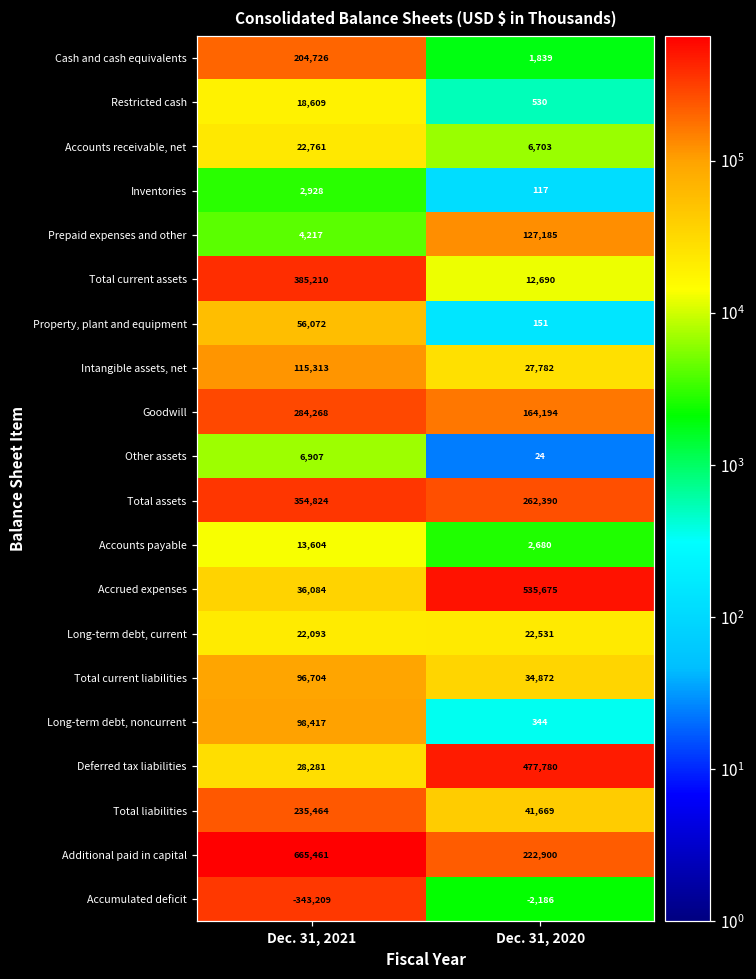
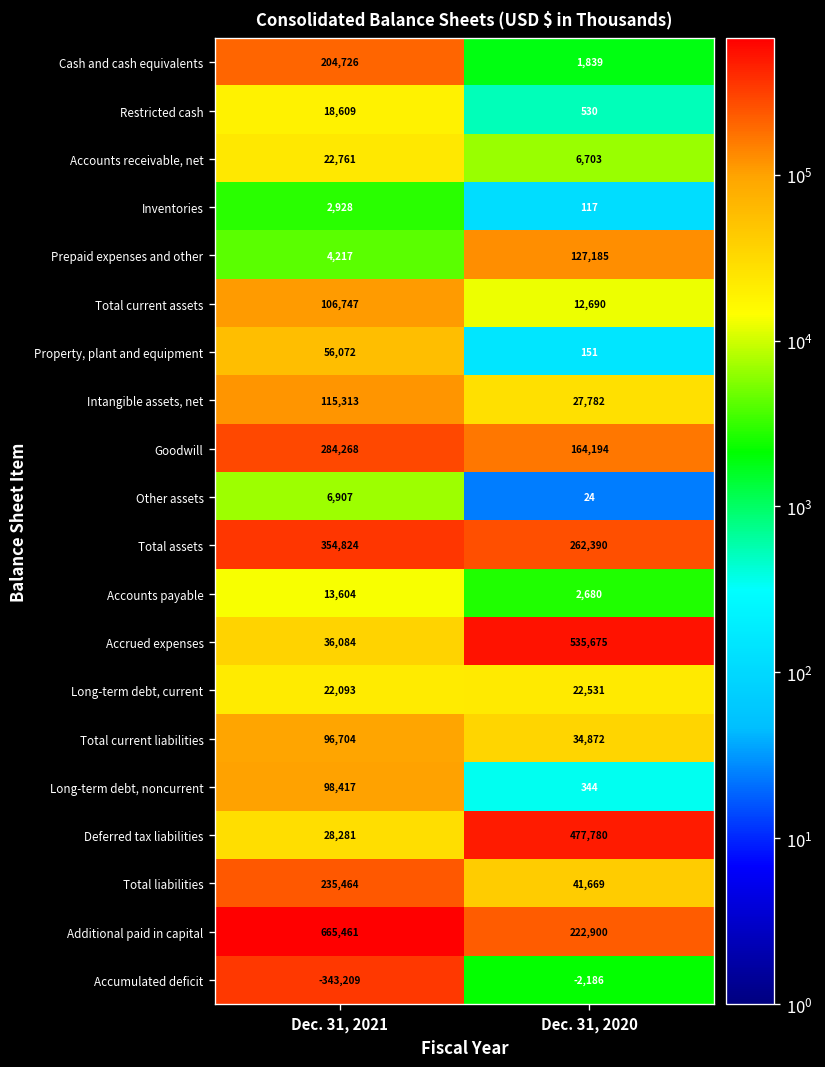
  {
    "Cash and cash equivalents": {
      "Dec. 31, 2021": "204,726",
      "Dec. 31, 2020": "1,839"
    },
    "Restricted cash": {
      "Dec. 31, 2021": "18,609",
      "Dec. 31, 2020": "530"
    },
    "Accounts receivable, net": {
      "Dec. 31, 2021": "22,761",
      "Dec. 31, 2020": "6,703"
    },
    "Inventories": {
      "Dec. 31, 2021": "2,928",
      "Dec. 31, 2020": "117"
    },
    "Prepaid expenses and other": {
      "Dec. 31, 2021": "4,217",
      "Dec. 31, 2020": "127,185"
    },
    "Total current assets": {
-     "Dec. 31, 2021": "385,210",
+     "Dec. 31, 2021": "106,747",
      "Dec. 31, 2020": "12,690"
    },
    "Property, plant and equipment": {
      "Dec. 31, 2021": "56,072",
      "Dec. 31, 2020": "151"
    },
    "Intangible assets, net": {
      "Dec. 31, 2021": "115,313",
      "Dec. 31, 2020": "27,782"
    },
    "Goodwill": {
      "Dec. 31, 2021": "284,268",
      "Dec. 31, 2020": "164,194"
    },
    "Other assets": {
      "Dec. 31, 2021": "6,907",
      "Dec. 31, 2020": "24"
    },
    "Total assets": {
      "Dec. 31, 2021": "354,824",
      "Dec. 31, 2020": "262,390"
    },
    "Accounts payable": {
      "Dec. 31, 2021": "13,604",
      "Dec. 31, 2020": "2,680"
    },
    "Accrued expenses": {
      "Dec. 31, 2021": "36,084",
      "Dec. 31, 2020": "535,675"
    },
    "Long-term debt, current": {
      "Dec. 31, 2021": "22,093",
      "Dec. 31, 2020": "22,531"
    },
    "Total current liabilities": {
      "Dec. 31, 2021": "96,704",
      "Dec. 31, 2020": "34,872"
    },
    "Long-term debt, noncurrent": {
      "Dec. 31, 2021": "98,417",
      "Dec. 31, 2020": "344"
    },
    "Deferred tax liabilities": {
      "Dec. 31, 2021": "28,281",
      "Dec. 31, 2020": "477,780"
    },
    "Total liabilities": {
      "Dec. 31, 2021": "235,464",
      "Dec. 31, 2020": "41,669"
    },
    "Additional paid in capital": {
      "Dec. 31, 2021": "665,461",
      "Dec. 31, 2020": "222,900"
    },
    "Accumulated deficit": {
      "Dec. 31, 2021": "-343,209",
      "Dec. 31, 2020": "-2,186"
    }
  }
